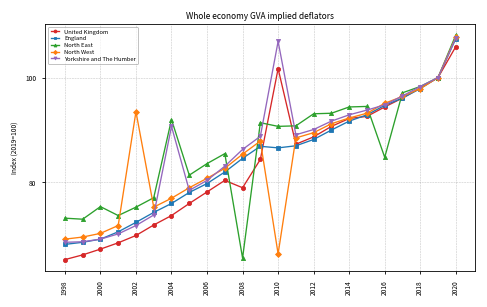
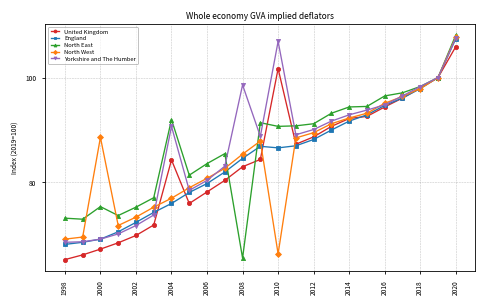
  {
    "United Kingdom": {
      "1998": 65,
      "2000": 67,
      "2002": 70,
-     "2004": 74,
+     "2004": 84,
      "2006": 78,
-     "2008": 79,
+     "2008": 83,
      "2010": 102,
      "2020": 106
    },
    "England": {
      "2002": 72,
      "2004": 76,
      "2006": 80,
      "2008": 85,
      "2010": 87
    },
    "North East": {
      "1998": 73,
      "2000": 75,
      "2002": 75,
      "2004": 92,
      "2006": 84,
      "2008": 66,
      "2010": 91,
-     "2012": 93,
+     "2012": 91,
      "2014": 94,
-     "2016": 85
+     "2016": 97
    },
    "North West": {
      "1998": 69,
-     "2000": 70,
-     "2002": 94,
+     "2000": 89,
+     "2002": 73,
      "2004": 77,
      "2008": 85,
      "2010": 66,
      "2012": 90
    },
    "Yorkshire and The Humber": {
      "2002": 72,
      "2004": 91,
-     "2008": 86,
+     "2008": 99,
      "2010": 107,
      "2012": 90,
      "2014": 93
    }
  }
